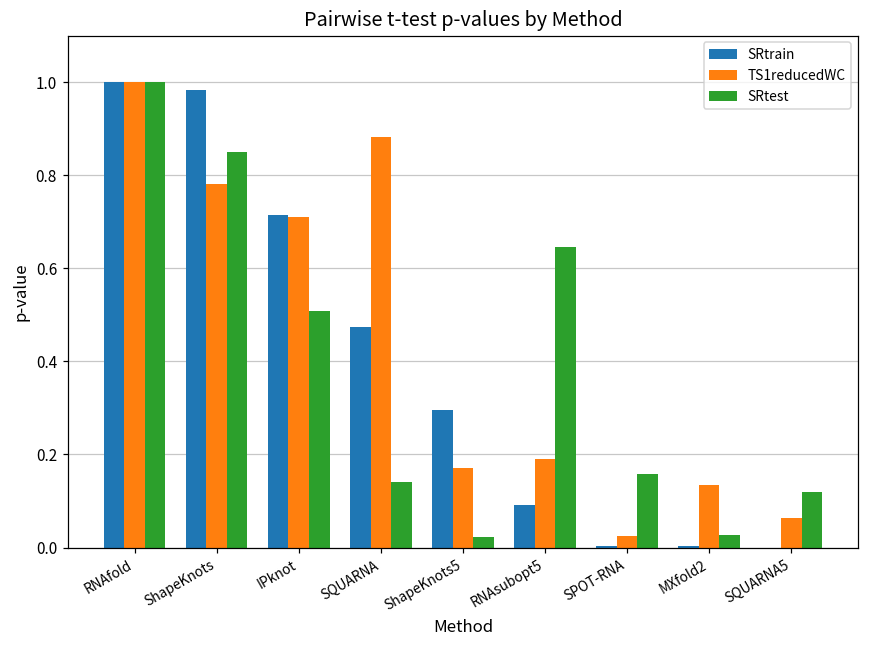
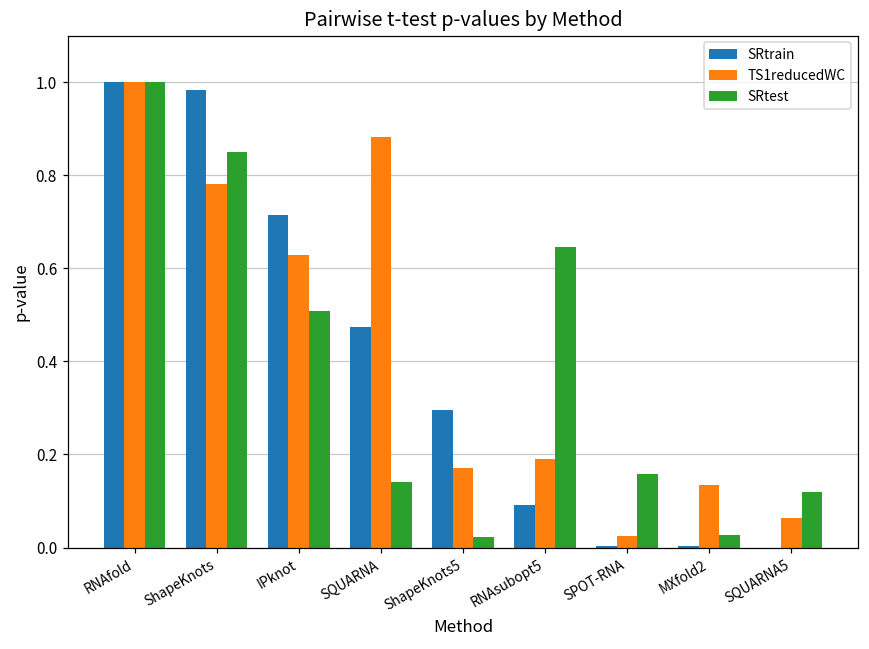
  {
    "SRtrain": {
      "RNAfold": 1.00,
      "ShapeKnots": 0.98,
      "IPknot": 0.72,
      "SQUARNA": 0.47,
      "ShapeKnots5": 0.30,
      "RNAsubopt5": 0.09
    },
    "TS1reducedWC": {
      "RNAfold": 1.00,
      "ShapeKnots": 0.78,
-     "IPknot": 0.71,
+     "IPknot": 0.63,
      "SQUARNA": 0.88,
      "ShapeKnots5": 0.17,
      "RNAsubopt5": 0.19,
      "SPOT-RNA": 0.02,
      "MXfold2": 0.13,
      "SQUARNA5": 0.06
    },
    "SRtest": {
      "RNAfold": 1.00,
      "ShapeKnots": 0.85,
      "IPknot": 0.51,
      "SQUARNA": 0.14,
      "ShapeKnots5": 0.02,
      "RNAsubopt5": 0.65,
      "SPOT-RNA": 0.16,
      "MXfold2": 0.03,
      "SQUARNA5": 0.12
    }
  }
